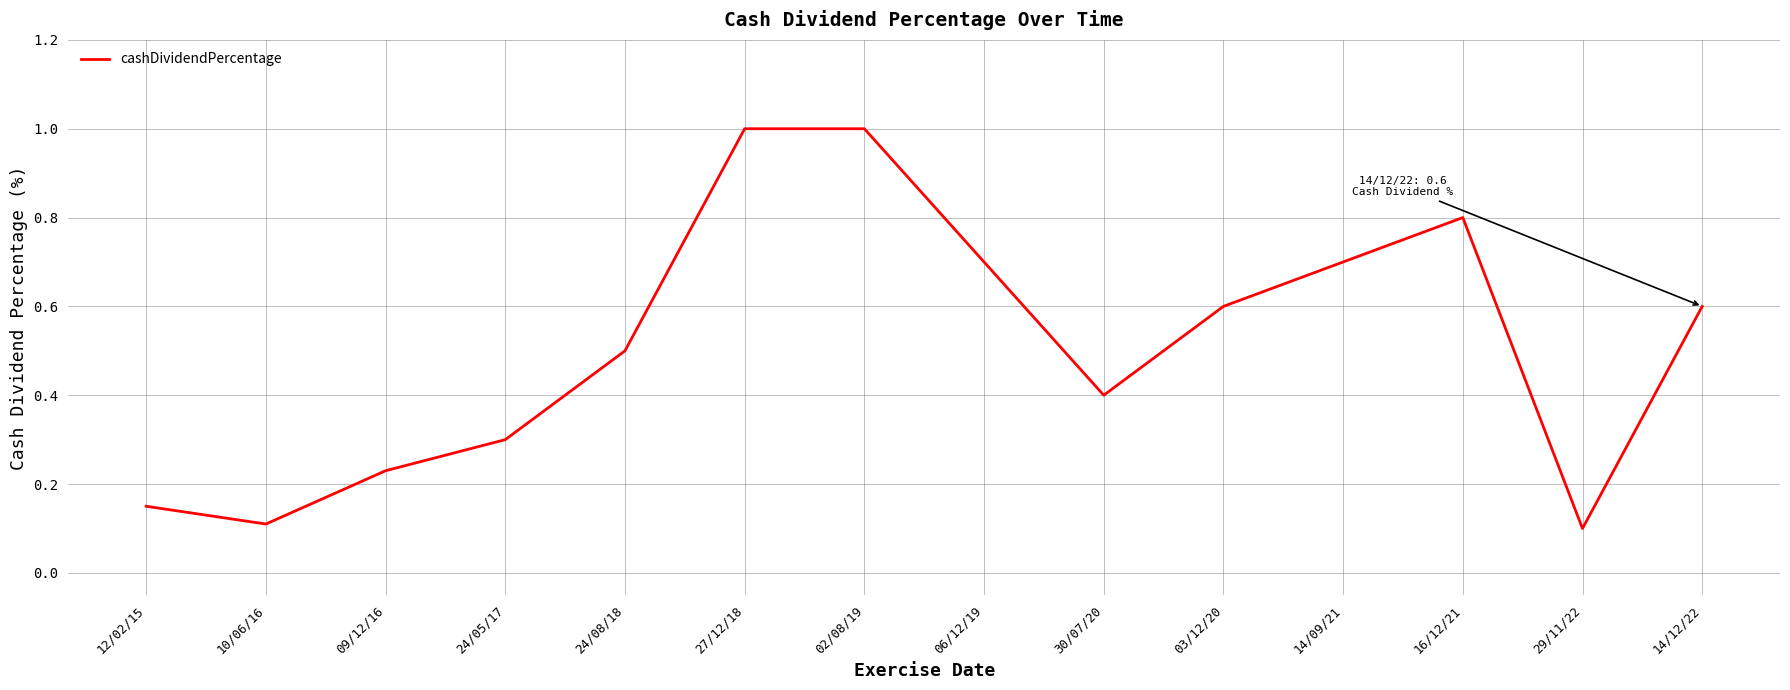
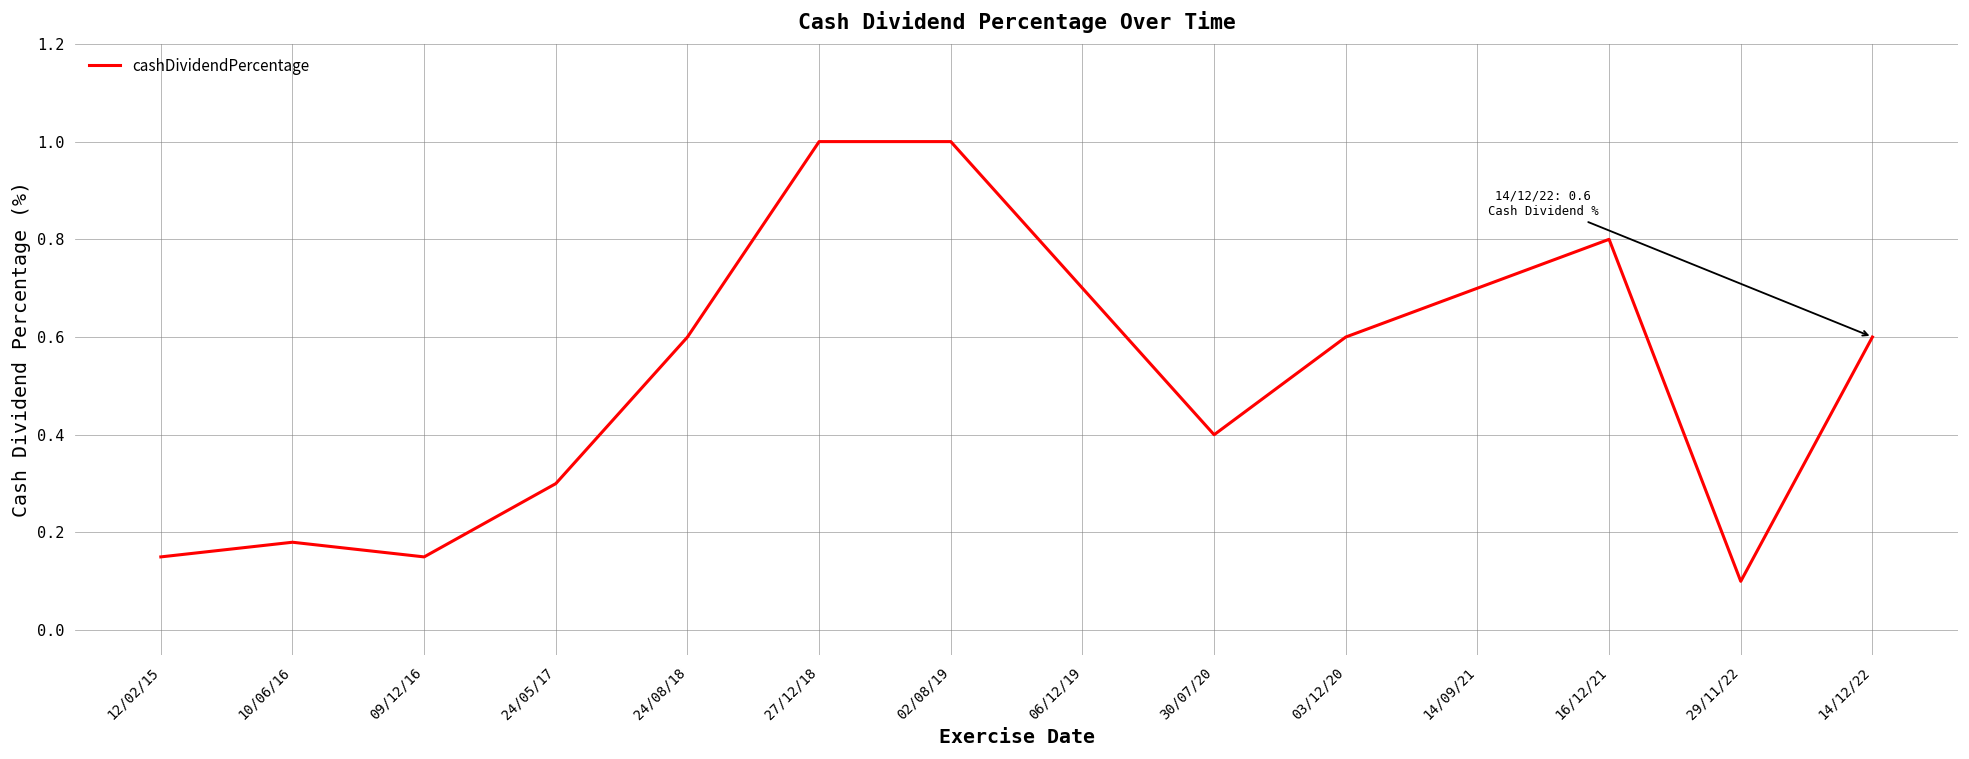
  {
    "12/02/15": 0.15,
-   "10/06/16": 0.11,
-   "09/12/16": 0.23,
+   "10/06/16": 0.18,
+   "09/12/16": 0.15,
    "24/05/17": 0.30,
-   "24/08/18": 0.5,
+   "24/08/18": 0.6,
    "27/12/18": 1.00,
    "02/08/19": 1.00,
    "06/12/19": 0.70,
    "30/07/20": 0.40,
    "03/12/20": 0.60,
    "14/09/21": 0.70,
    "29/11/22": 0.10,
    "14/12/22": 0.60
  }
